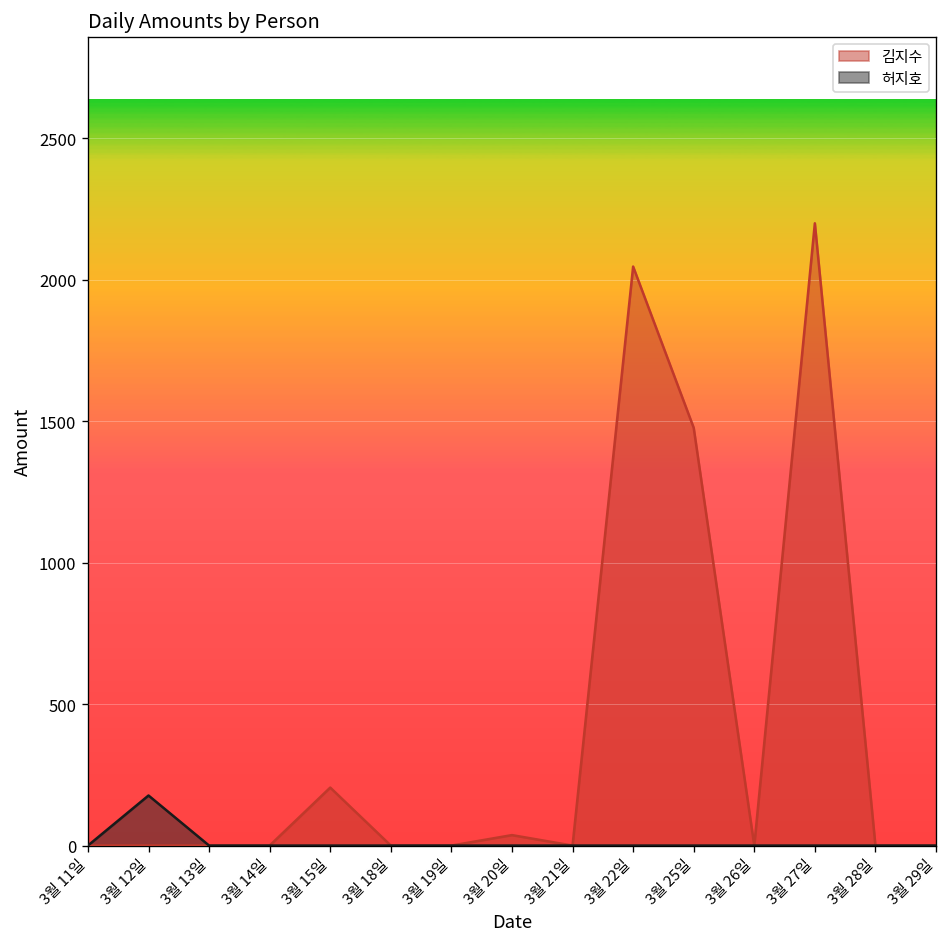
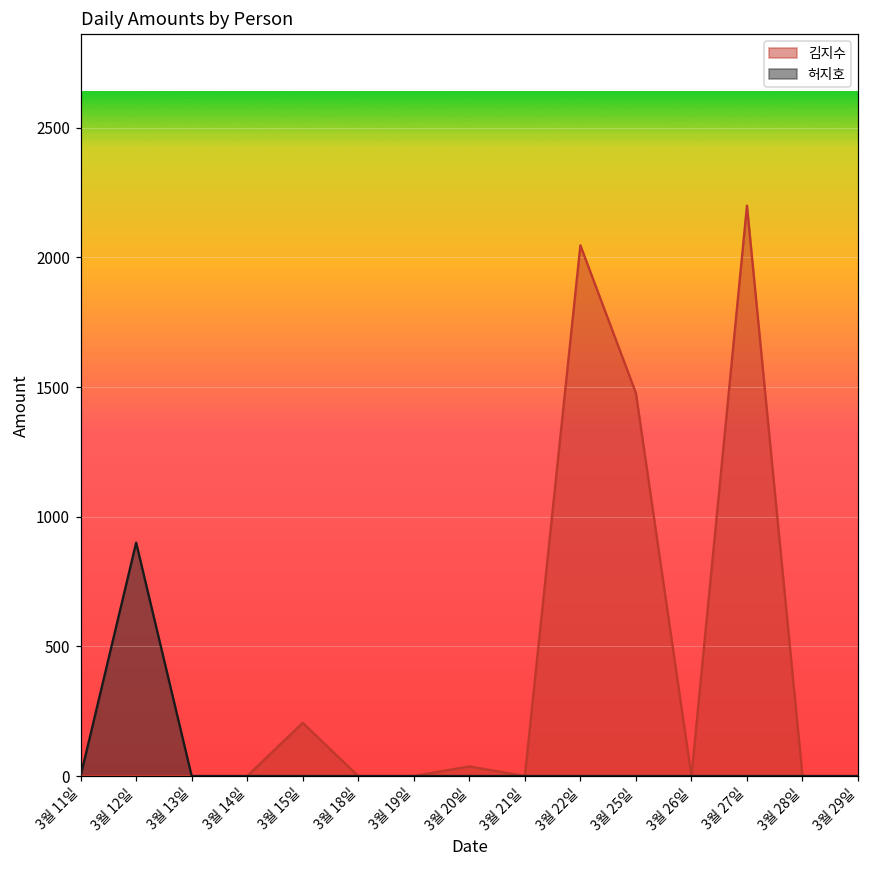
  {
    "김지수": {
      "3월 12일": 0,
      "3월 15일": 210,
      "3월 20일": 40,
      "3월 22일": 2050,
      "3월 25일": 1480,
      "3월 27일": 2200
    },
    "허지호": {
-     "3월 12일": 180,
+     "3월 12일": 900,
      "3월 15일": 0,
      "3월 20일": 0,
      "3월 22일": 0,
      "3월 25일": 0,
      "3월 27일": 0
    }
  }
